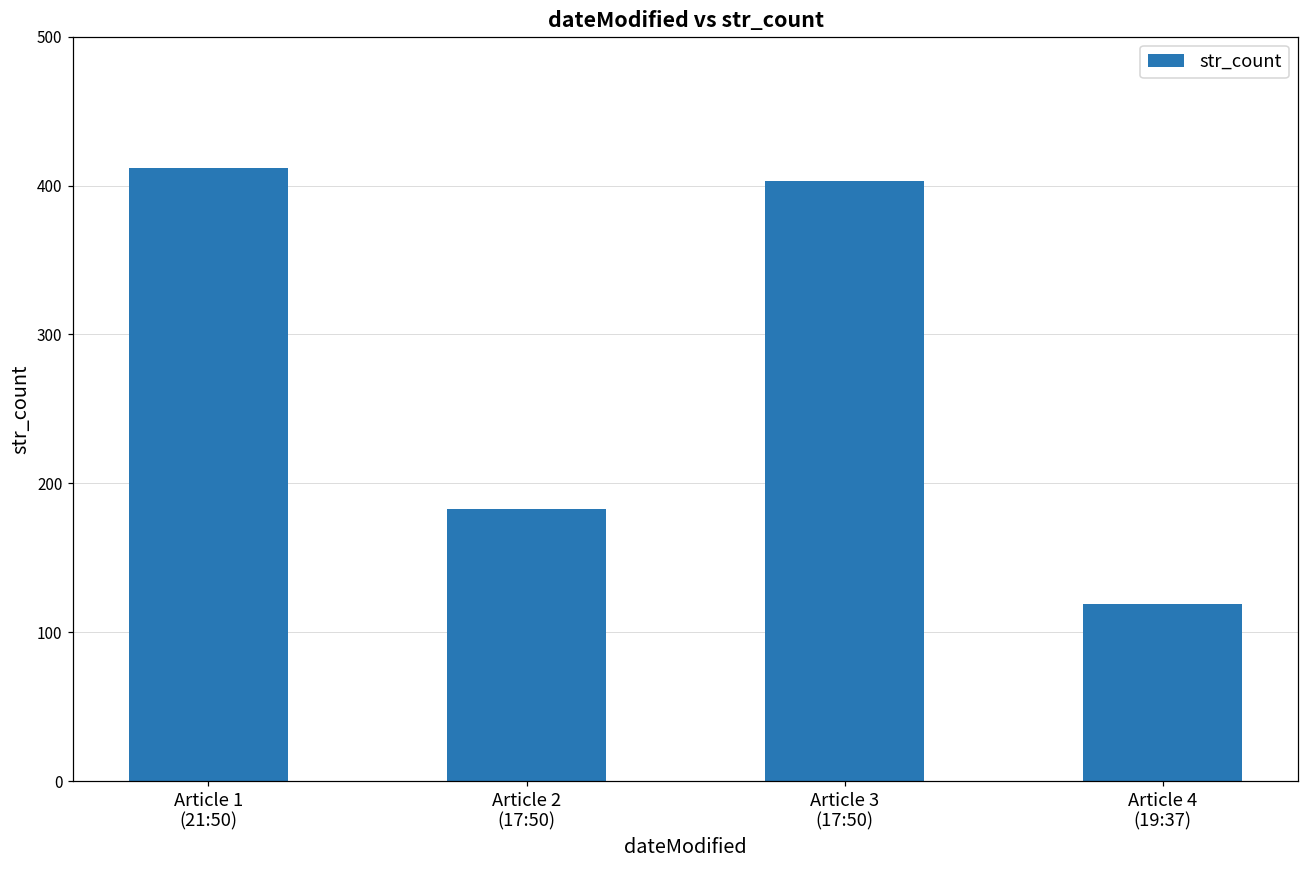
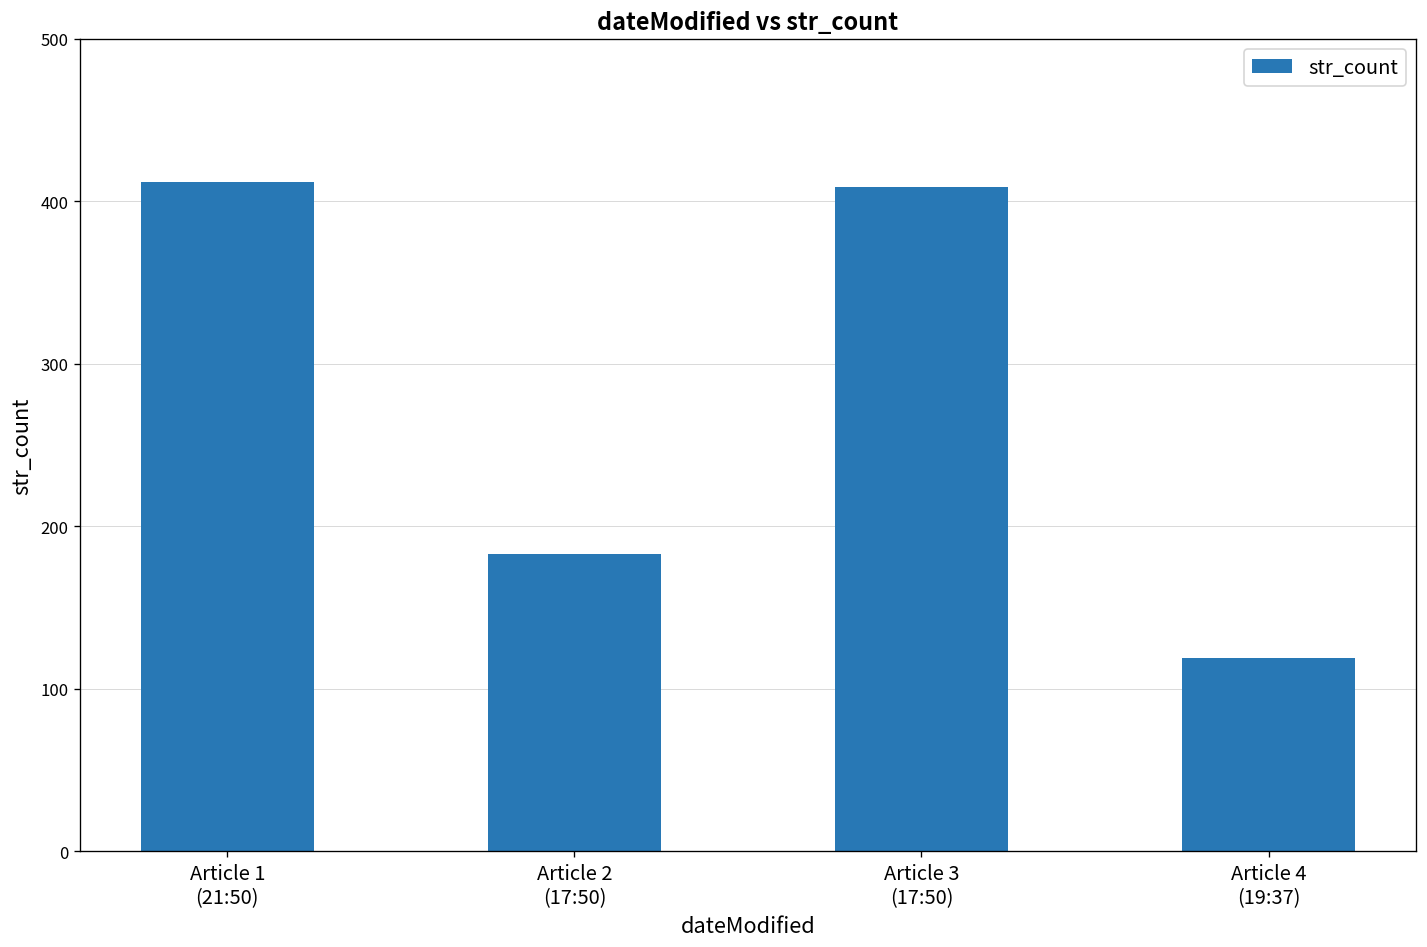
  {
    "Article 1 (21:50)": 412,
    "Article 2 (17:50)": 183,
-   "Article 3 (17:50)": 403,
+   "Article 3 (17:50)": 409,
    "Article 4 (19:37)": 119
  }
